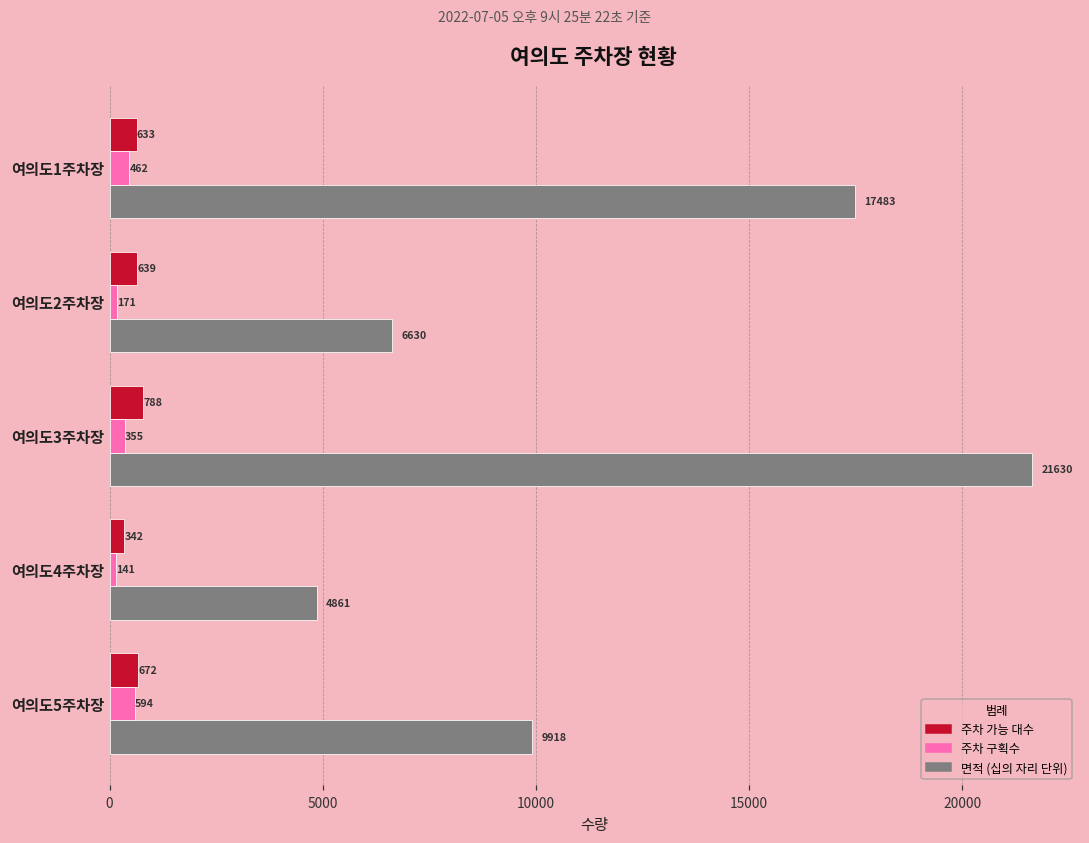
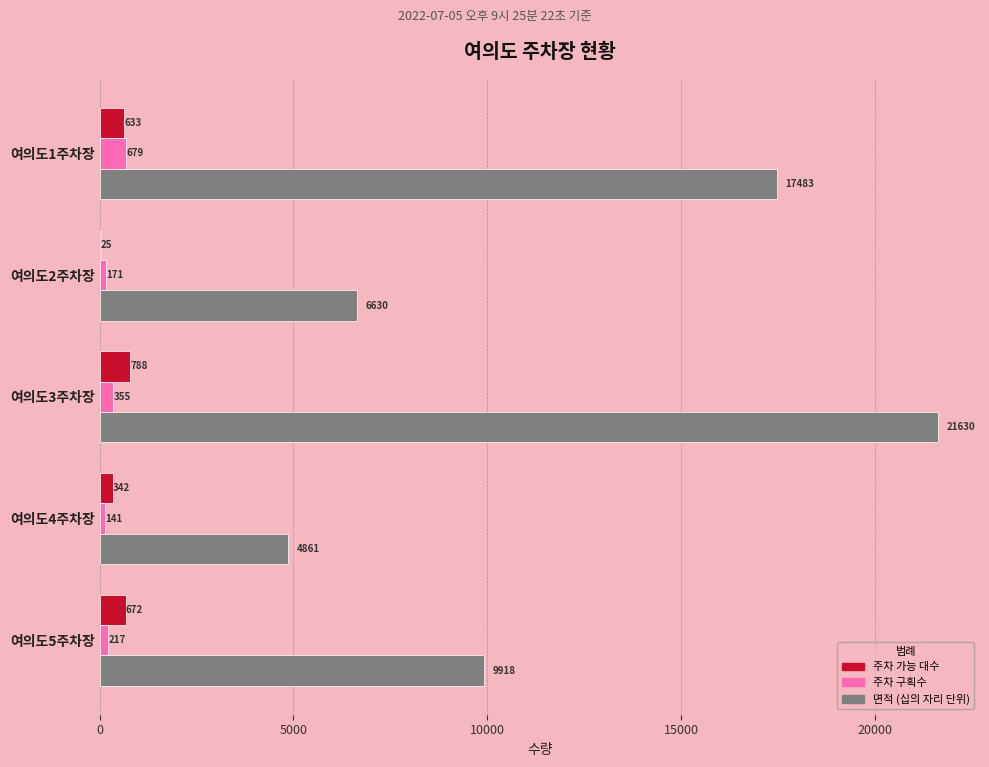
  {
    "주차 가능 대수": {
      "여의도1주차장": 633,
-     "여의도2주차장": 639,
+     "여의도2주차장": 25,
      "여의도3주차장": 788,
      "여의도4주차장": 342,
      "여의도5주차장": 672
    },
    "주차 구획수": {
-     "여의도1주차장": 462,
+     "여의도1주차장": 679,
      "여의도2주차장": 171,
      "여의도3주차장": 355,
      "여의도4주차장": 141,
-     "여의도5주차장": 594
+     "여의도5주차장": 217
    }
  }
